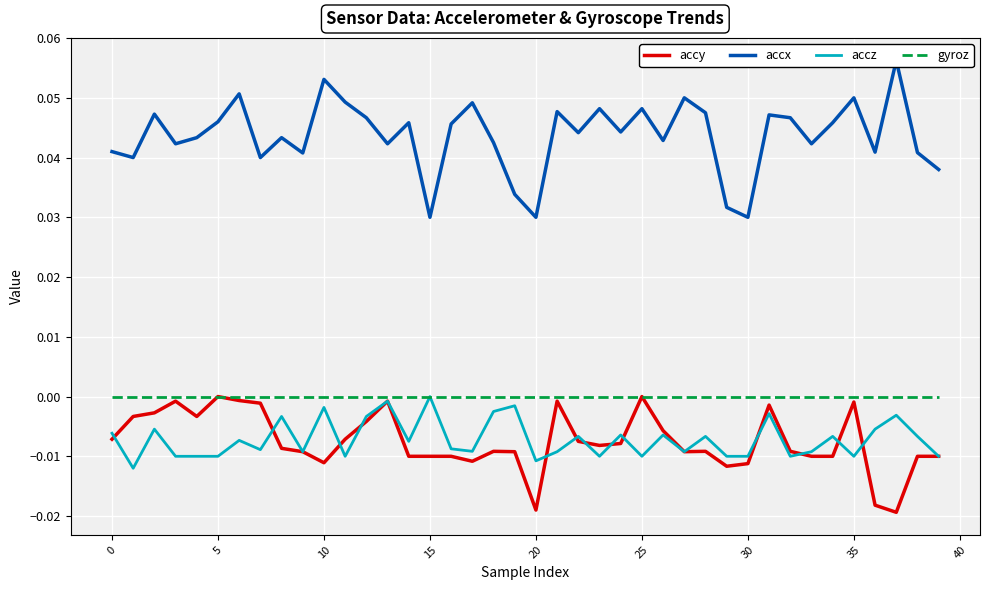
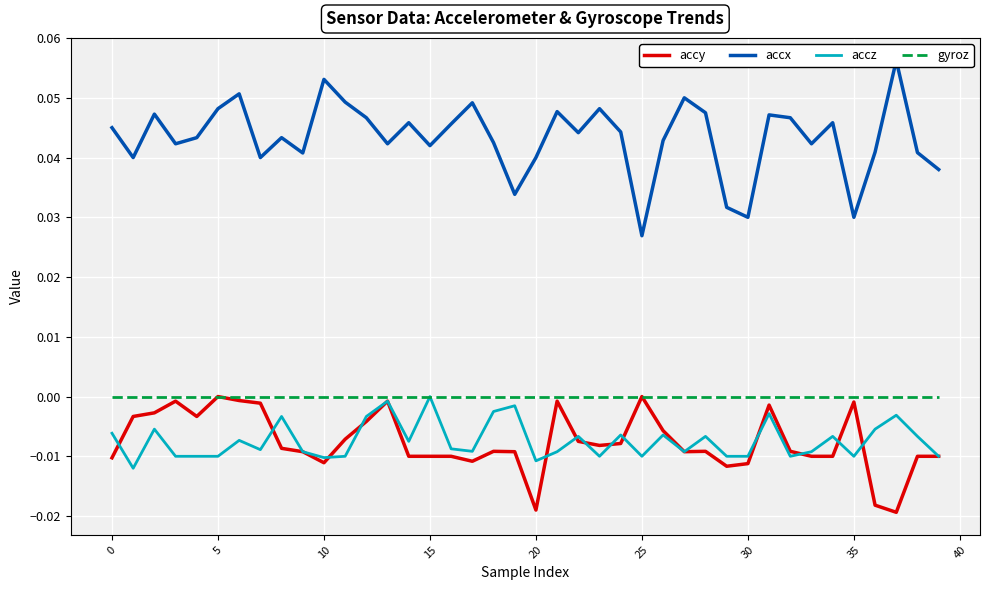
  {
    "accy": {
-     "0": -0.007,
+     "0": -0.010,
      "10": -0.011,
      "15": -0.010,
      "20": -0.019,
      "30": -0.011,
      "35": -0.001
    },
    "accx": {
-     "0": 0.041,
-     "5": 0.046,
+     "0": 0.045,
+     "5": 0.048,
      "10": 0.053,
-     "15": 0.030,
-     "20": 0.03,
-     "25": 0.048,
+     "15": 0.042,
+     "20": 0.04,
+     "25": 0.027,
      "30": 0.030,
-     "35": 0.05
+     "35": 0.03
    },
    "accz": {
      "0": -0.006,
      "5": -0.010,
-     "10": -0.002,
+     "10": -0.010,
      "20": -0.011,
      "25": -0.010,
      "30": -0.010,
      "35": -0.010
    },
    "gyroz": {
      "0": 0.000,
      "10": 0.000,
      "20": 0.000,
      "30": 0.000,
      "35": 0.000
    }
  }
